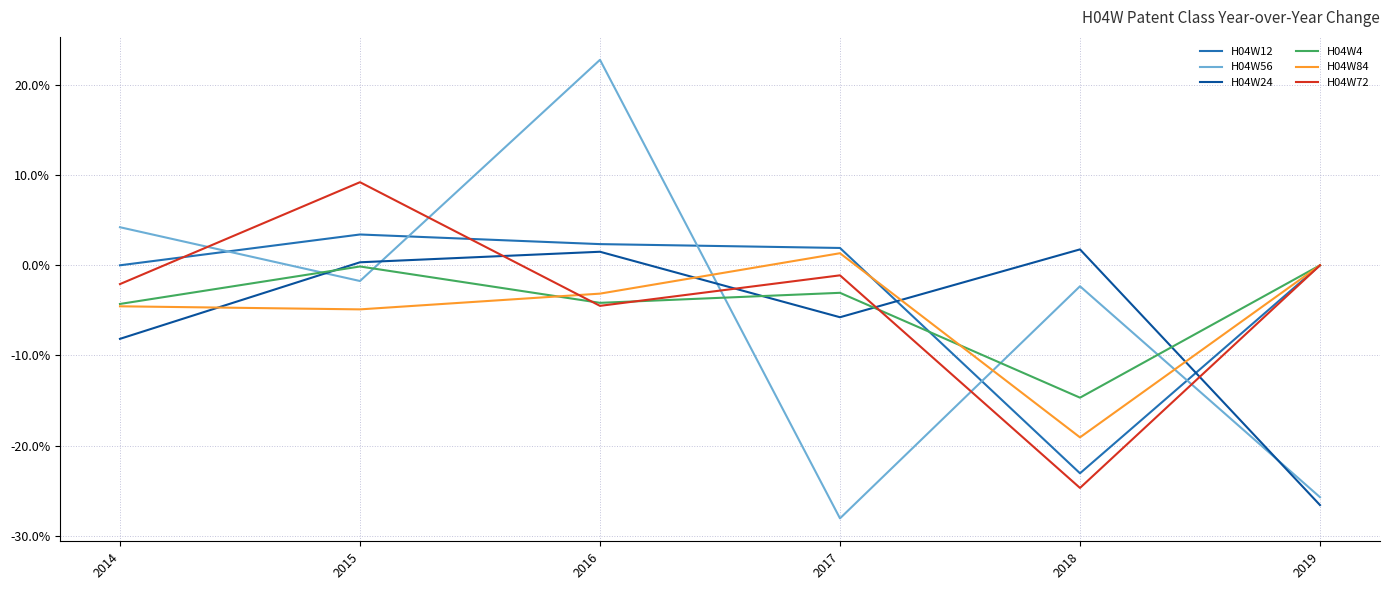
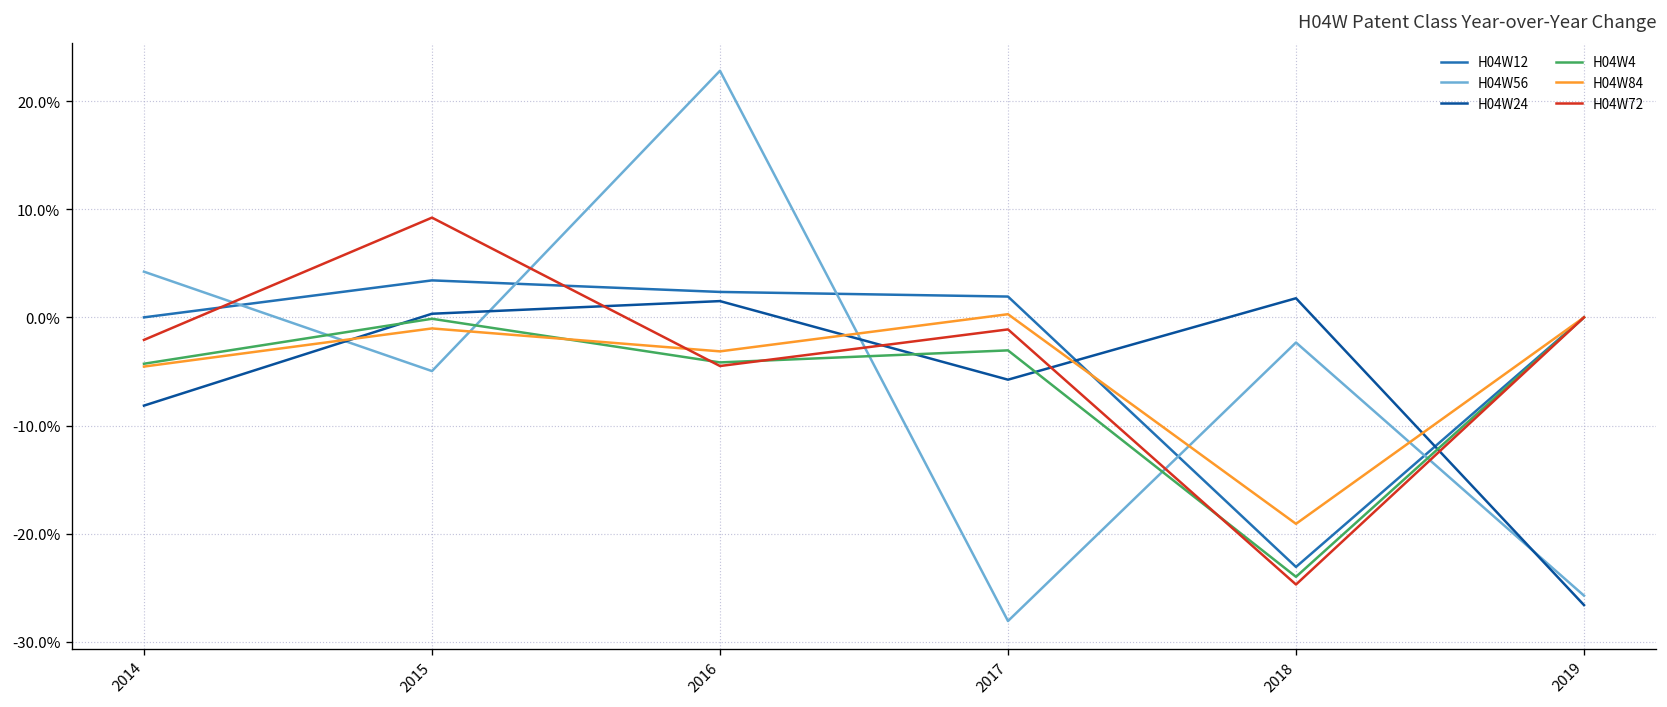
  {
    "H04W56": {
      "2014": "4%",
-     "2015": "-2%",
+     "2015": "-5%",
      "2016": "23%",
      "2017": "-28%",
      "2018": "-2%",
      "2019": "-26%"
    },
    "H04W4": {
      "2015": "0%",
      "2016": "-4%",
      "2017": "-3%",
-     "2018": "-15%"
+     "2018": "-24%"
    },
    "H04W84": {
-     "2015": "-5%",
+     "2015": "-1%",
      "2016": "-3%",
-     "2017": "1%",
+     "2017": "0%",
      "2018": "-19%"
    },
    "H04W72": {
      "2014": "-2%",
      "2015": "9%",
      "2016": "-4%",
      "2017": "-1%",
      "2018": "-25%"
    }
  }
